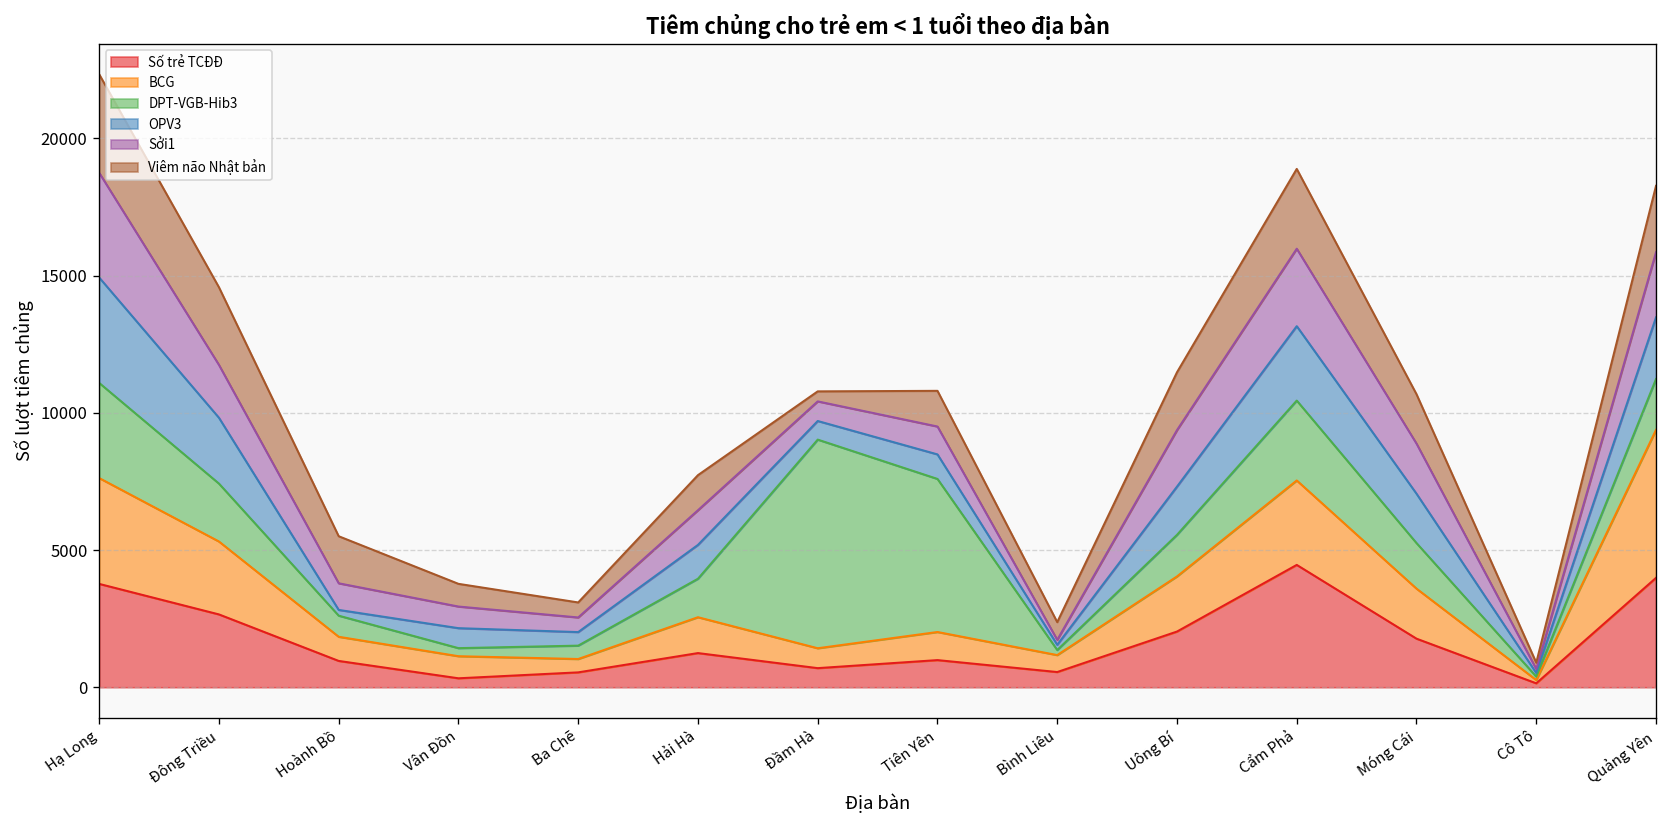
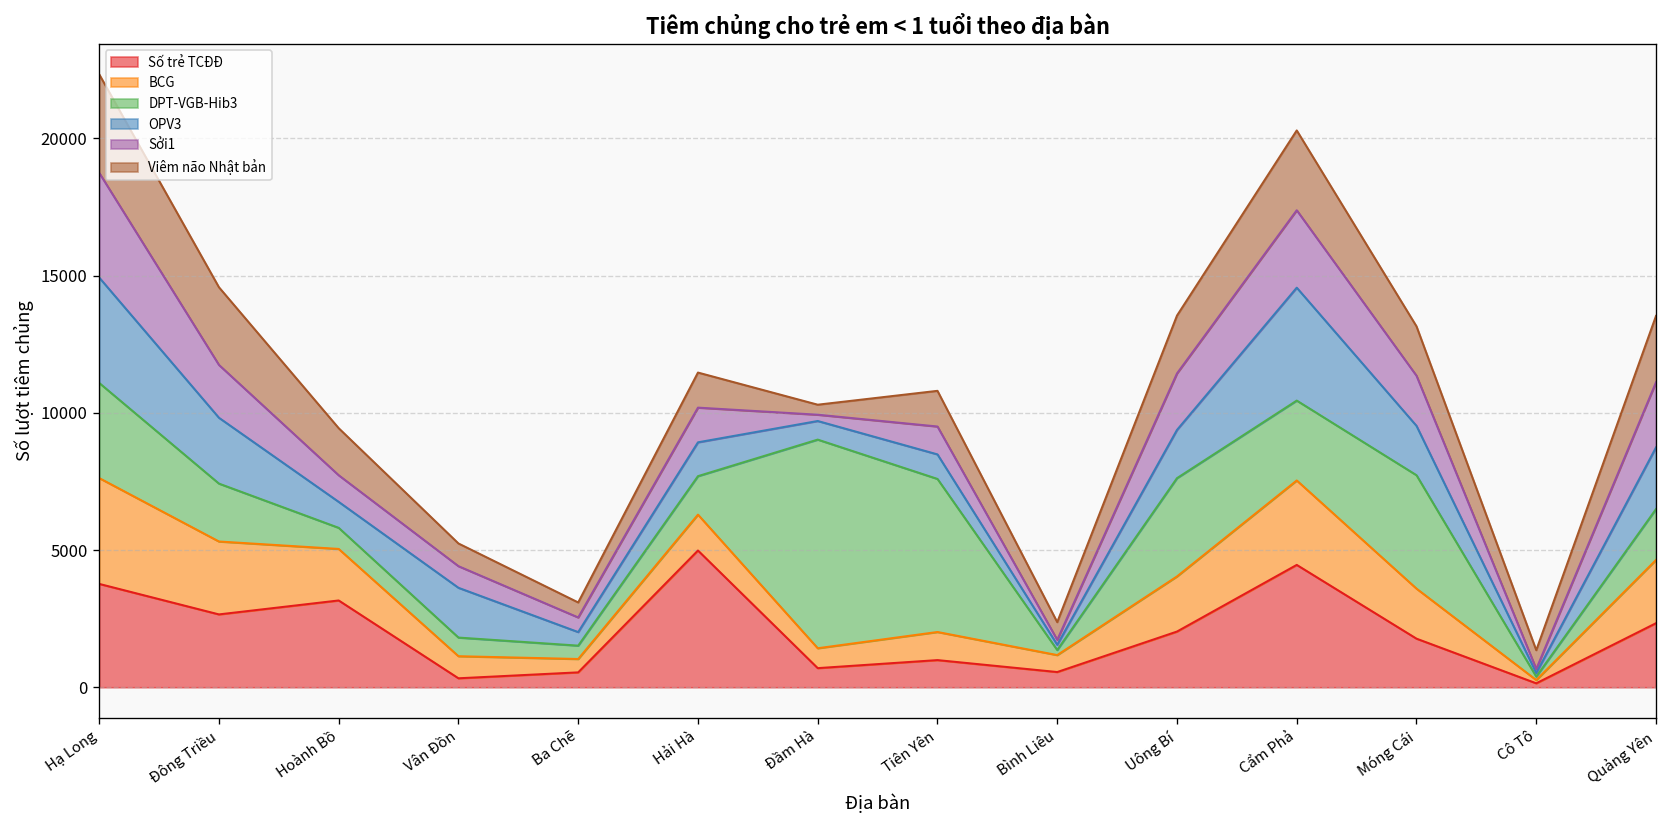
  {
    "Số trẻ TCĐĐ": {
      "Hạ Long": 3800,
      "Đông Triều": 2700,
-     "Hoành Bồ": 1000,
+     "Hoành Bồ": 3200,
      "Vân Đồn": 300,
      "Ba Chẽ": 500,
-     "Hải Hà": 1200,
+     "Hải Hà": 5000,
      "Đầm Hà": 700,
      "Tiên Yên": 1000,
      "Bình Liêu": 600,
      "Uông Bí": 2000,
      "Cẩm Phả": 4500,
      "Móng Cái": 1800,
      "Cô Tô": 100,
-     "Quảng Yên": 4000
+     "Quảng Yên": 2300
    },
    "BCG": {
      "Hạ Long": 3900,
      "Đông Triều": 2700,
-     "Hoành Bồ": 900,
+     "Hoành Bồ": 1900,
      "Vân Đồn": 800,
      "Ba Chẽ": 500,
      "Hải Hà": 1300,
      "Đầm Hà": 700,
      "Tiên Yên": 1000,
      "Bình Liêu": 600,
      "Uông Bí": 2000,
      "Cẩm Phả": 3100,
      "Móng Cái": 1800,
      "Cô Tô": 100,
-     "Quảng Yên": 5400
+     "Quảng Yên": 2300
    },
    "DPT-VGB-Hib3": {
      "Hạ Long": 3500,
      "Đông Triều": 2100,
      "Hoành Bồ": 800,
-     "Vân Đồn": 300,
+     "Vân Đồn": 700,
      "Ba Chẽ": 500,
      "Hải Hà": 1400,
      "Đầm Hà": 7600,
      "Tiên Yên": 5600,
      "Bình Liêu": 200,
-     "Uông Bí": 1500,
+     "Uông Bí": 3600,
      "Cẩm Phả": 2900,
-     "Móng Cái": 1700,
+     "Móng Cái": 4100,
      "Cô Tô": 100,
      "Quảng Yên": 1900
    },
    "OPV3": {
      "Hạ Long": 3800,
      "Đông Triều": 2400,
-     "Hoành Bồ": 200,
-     "Vân Đồn": 700,
+     "Hoành Bồ": 900,
+     "Vân Đồn": 1800,
      "Ba Chẽ": 500,
      "Hải Hà": 1200,
      "Đầm Hà": 700,
      "Tiên Yên": 900,
      "Bình Liêu": 200,
      "Uông Bí": 1800,
-     "Cẩm Phả": 2700,
+     "Cẩm Phả": 4100,
      "Móng Cái": 1800,
      "Cô Tô": 100,
      "Quảng Yên": 2200
    },
    "Sởi1": {
      "Hạ Long": 3800,
      "Đông Triều": 1900,
      "Hoành Bồ": 1000,
      "Vân Đồn": 800,
      "Ba Chẽ": 500,
      "Hải Hà": 1300,
-     "Đầm Hà": 700,
+     "Đầm Hà": 200,
      "Tiên Yên": 1000,
      "Bình Liêu": 200,
      "Uông Bí": 2100,
      "Cẩm Phả": 2800,
      "Móng Cái": 1800,
      "Cô Tô": 100,
      "Quảng Yên": 2400
    },
    "Viêm não Nhật bản": {
      "Hạ Long": 3600,
      "Đông Triều": 2800,
      "Hoành Bồ": 1700,
      "Vân Đồn": 800,
      "Ba Chẽ": 500,
      "Hải Hà": 1300,
      "Đầm Hà": 400,
      "Tiên Yên": 1300,
      "Bình Liêu": 600,
      "Uông Bí": 2100,
      "Cẩm Phả": 2900,
      "Móng Cái": 1800,
-     "Cô Tô": 200,
+     "Cô Tô": 700,
      "Quảng Yên": 2400
    }
  }
